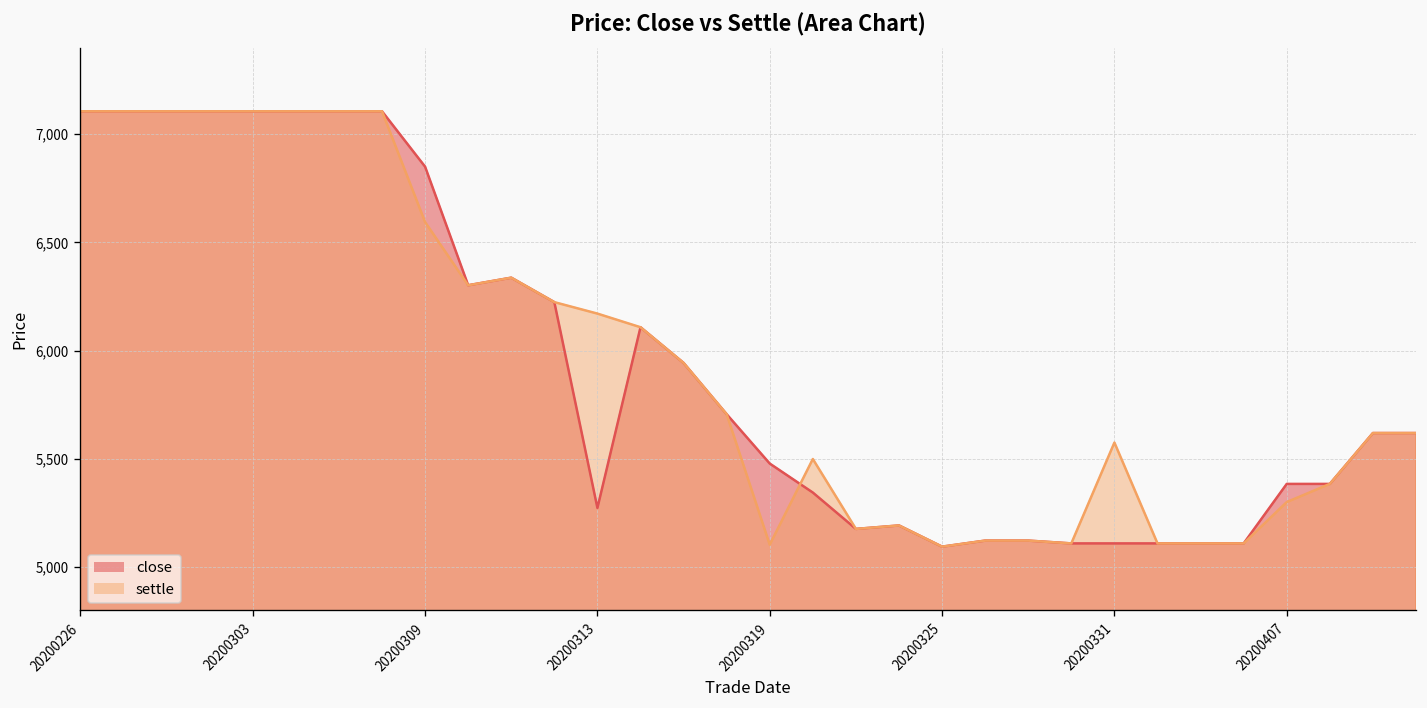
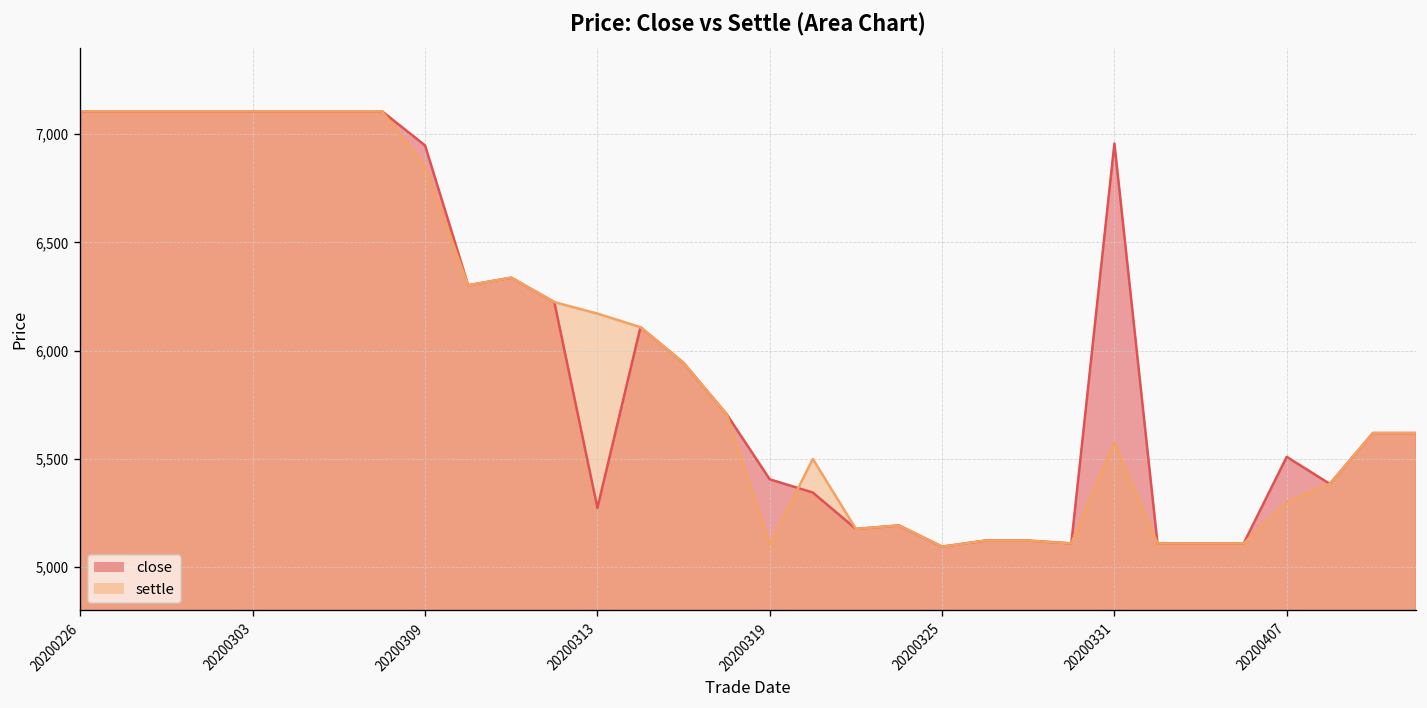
  {
    "close": {
-     "20200309": "6,850",
+     "20200309": "6,950",
      "20200313": "5,270",
-     "20200319": "5,480",
-     "20200331": "5,110",
-     "20200407": "5,380"
+     "20200319": "5,410",
+     "20200331": "6,960",
+     "20200407": "5,510"
    },
    "settle": {
-     "20200309": "6,590",
+     "20200309": "6,850",
      "20200313": "6,170",
      "20200319": "5,100",
      "20200331": "5,580",
      "20200407": "5,300"
    }
  }
